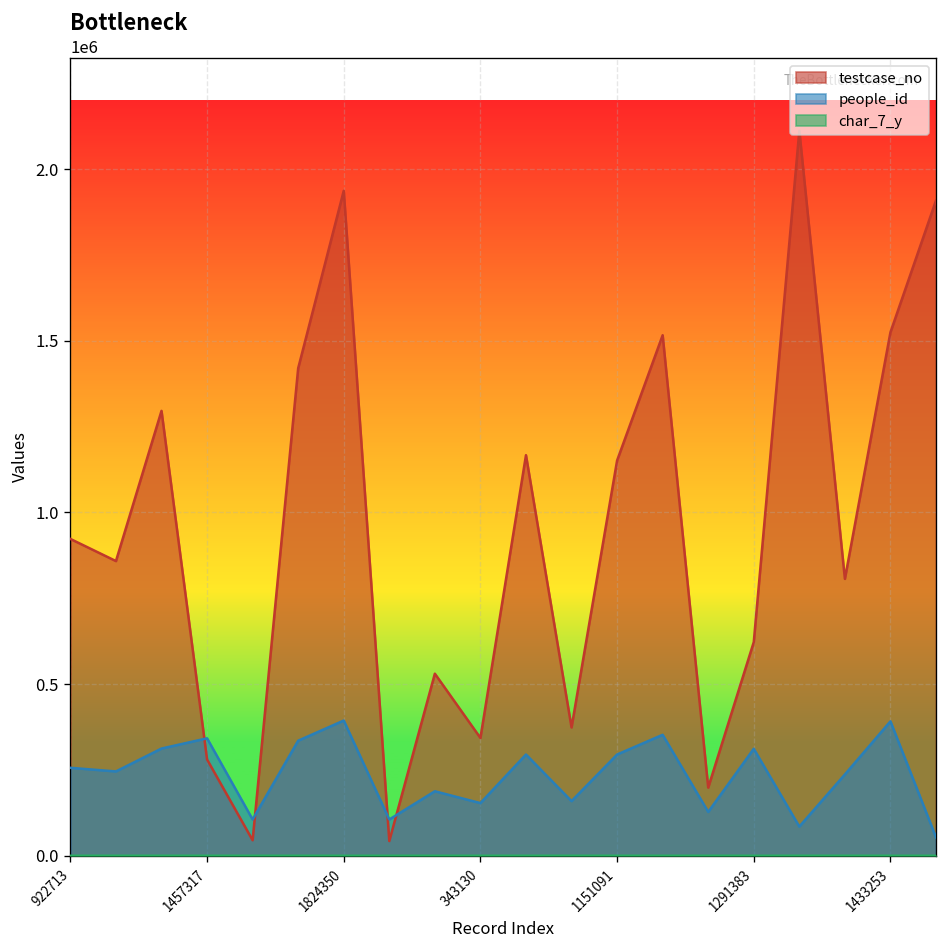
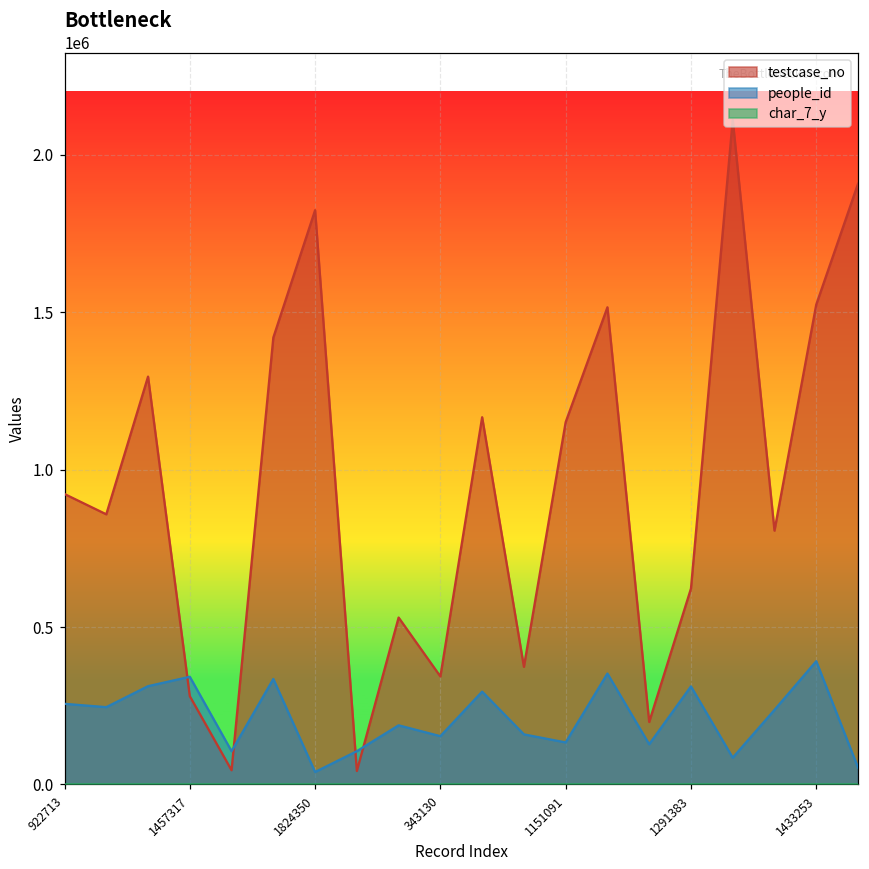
  {
    "testcase_no": {
      "922713": 920000,
      "1457317": 280000,
-     "1824350": 1940000,
+     "1824350": 1820000,
      "343130": 340000,
      "1151091": 1150000,
      "1291383": 620000,
      "1433253": 1520000
    },
    "people_id": {
      "922713": 260000,
      "1457317": 340000,
-     "1824350": 390000,
+     "1824350": 40000,
      "343130": 150000,
-     "1151091": 290000,
+     "1151091": 130000,
      "1291383": 310000,
      "1433253": 390000
    },
    "char_7_y": {
      "922713": 0,
      "1457317": 0,
      "1824350": 0,
      "343130": 0,
      "1151091": 0,
      "1291383": 0,
      "1433253": 0
    }
  }
